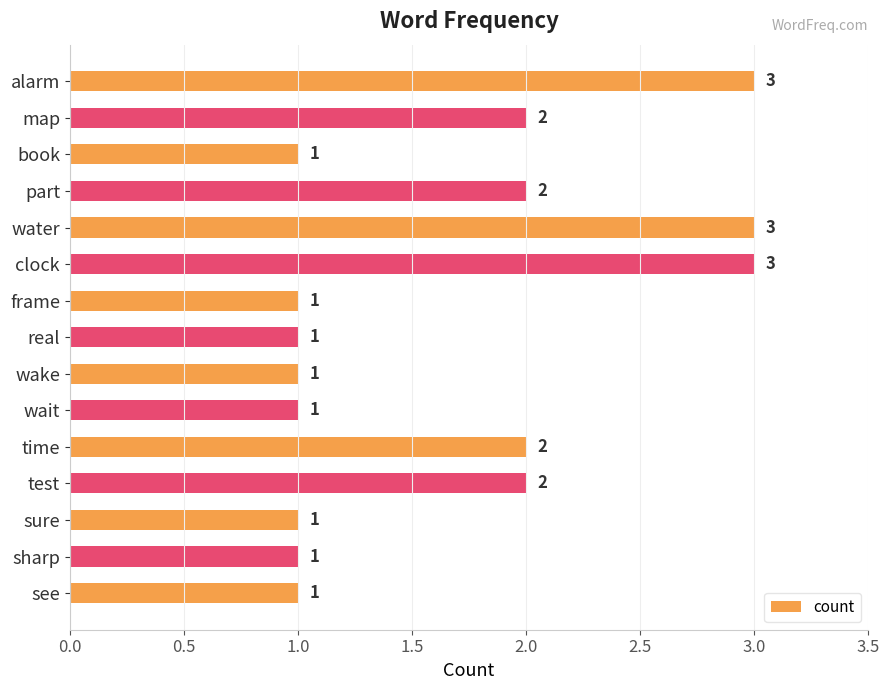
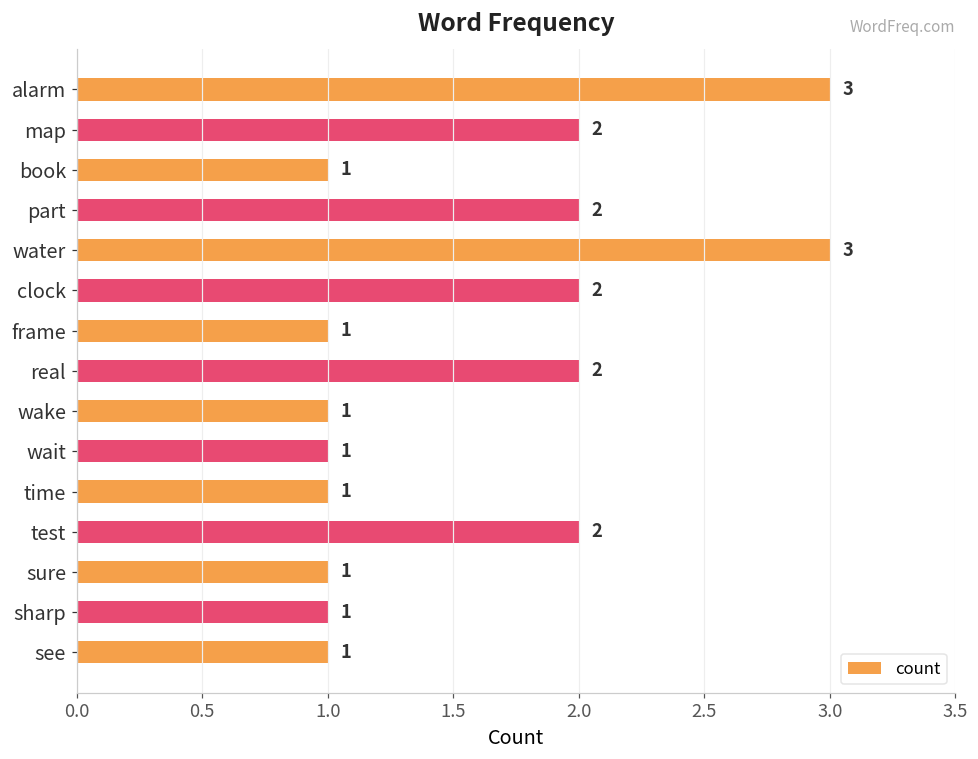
  {
    "alarm": 3,
    "map": 2,
    "book": 1,
    "part": 2,
    "water": 3,
-   "clock": 3,
+   "clock": 2,
    "frame": 1,
-   "real": 1,
+   "real": 2,
    "wake": 1,
    "wait": 1,
-   "time": 2,
+   "time": 1,
    "test": 2,
    "sure": 1,
    "sharp": 1,
    "see": 1
  }
